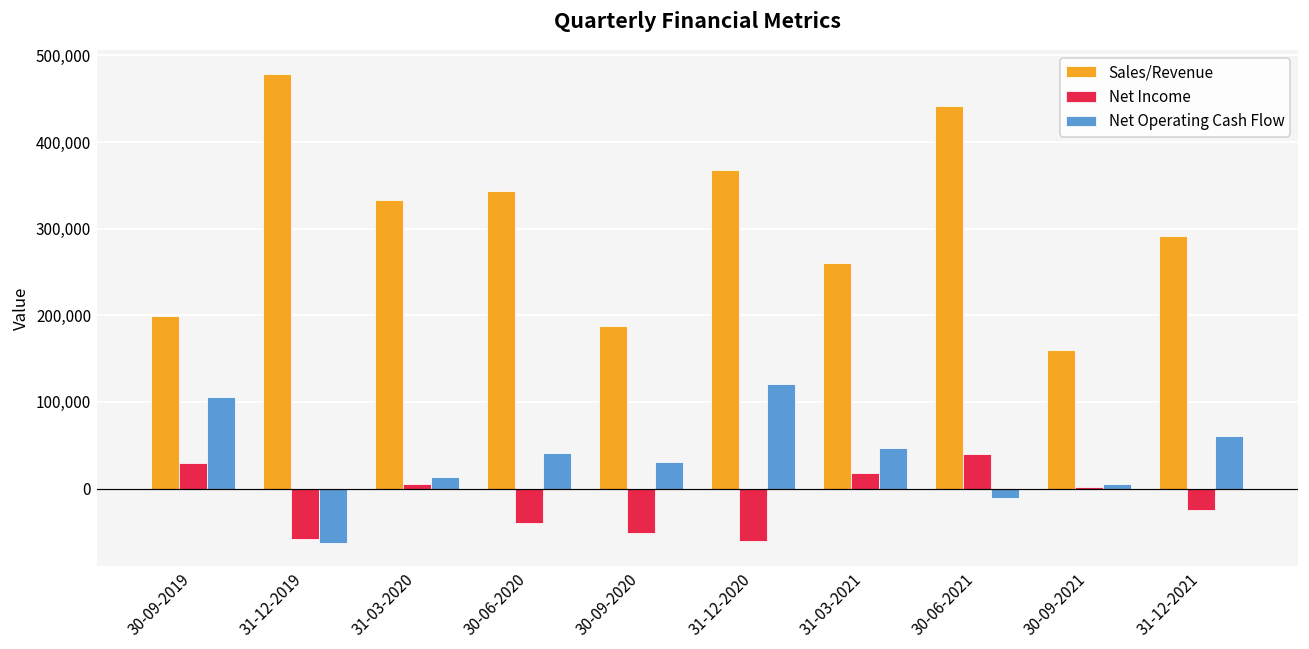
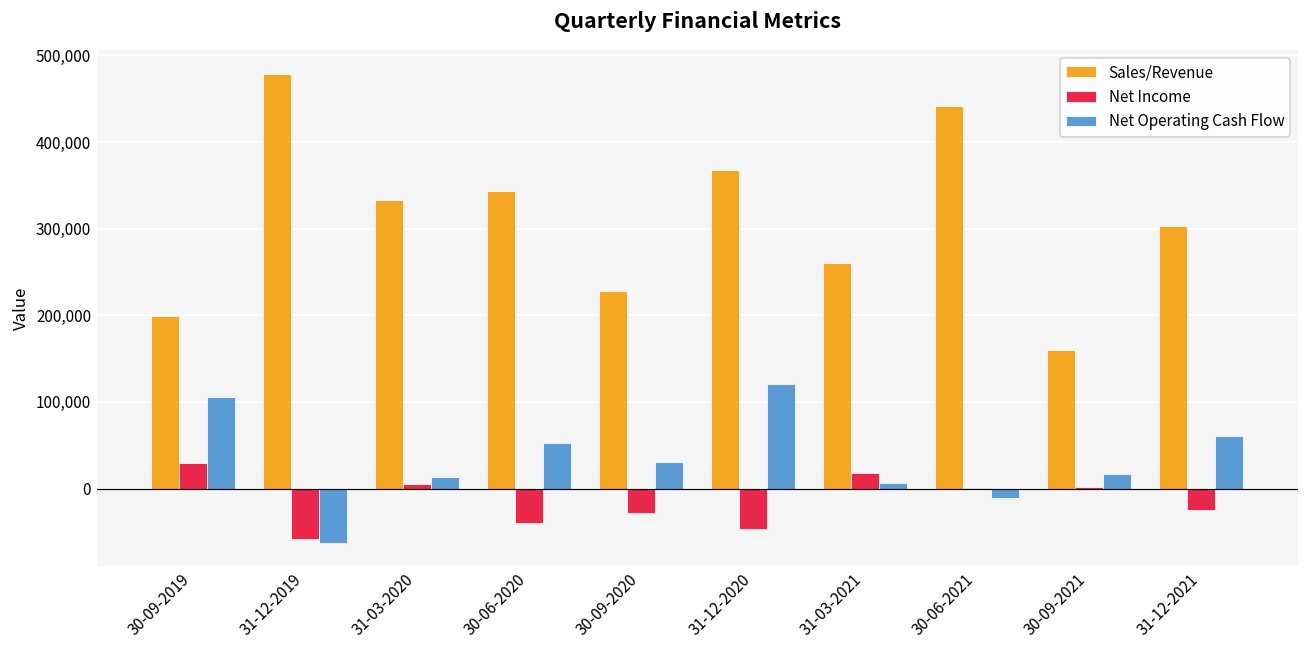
  {
    "Sales/Revenue": {
      "30-09-2019": "200,000",
      "31-12-2019": "480,000",
      "31-03-2020": "330,000",
      "30-06-2020": "340,000",
-     "30-09-2020": "190,000",
+     "30-09-2020": "230,000",
      "31-12-2020": "370,000",
      "31-03-2021": "260,000",
      "30-06-2021": "440,000",
      "30-09-2021": "160,000",
-     "31-12-2021": "290,000"
+     "31-12-2021": "300,000"
    },
    "Net Income": {
      "30-09-2019": "30,000",
      "31-12-2019": "-60,000",
      "31-03-2020": "10,000",
      "30-06-2020": "-40,000",
-     "30-09-2020": "-50,000",
-     "31-12-2020": "-60,000",
+     "30-09-2020": "-30,000",
+     "31-12-2020": "-50,000",
      "31-03-2021": "20,000",
-     "30-06-2021": "40,000",
+     "30-06-2021": "0",
      "31-12-2021": "-20,000"
    },
    "Net Operating Cash Flow": {
      "30-09-2019": "110,000",
      "31-12-2019": "-60,000",
      "31-03-2020": "10,000",
-     "30-06-2020": "40,000",
+     "30-06-2020": "50,000",
      "30-09-2020": "30,000",
      "31-12-2020": "120,000",
-     "31-03-2021": "50,000",
+     "31-03-2021": "10,000",
      "30-06-2021": "-10,000",
-     "30-09-2021": "10,000",
+     "30-09-2021": "20,000",
      "31-12-2021": "60,000"
    }
  }
